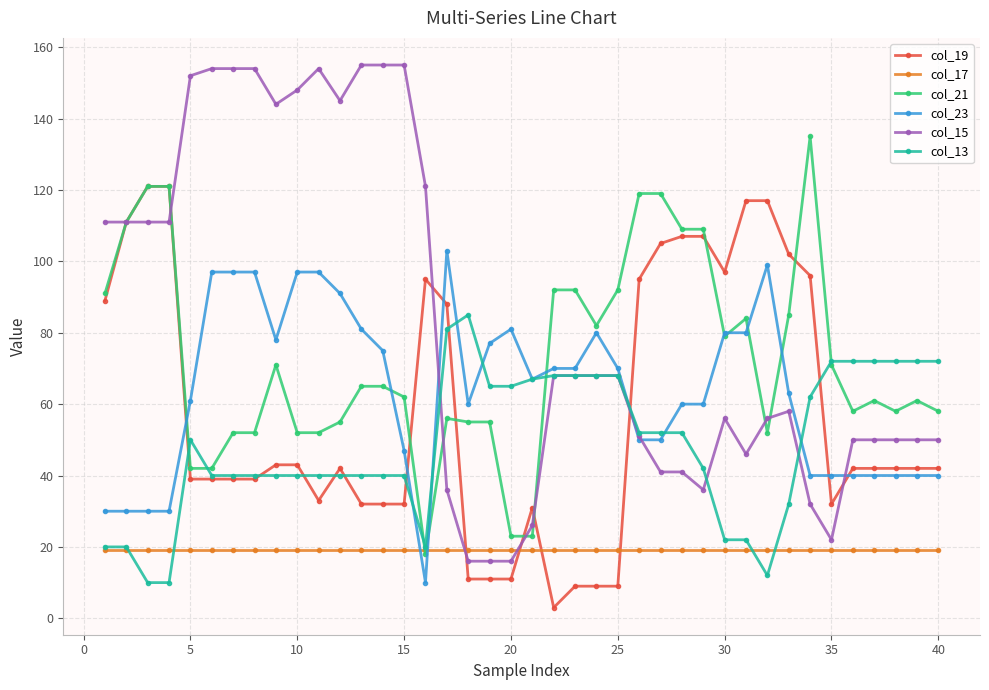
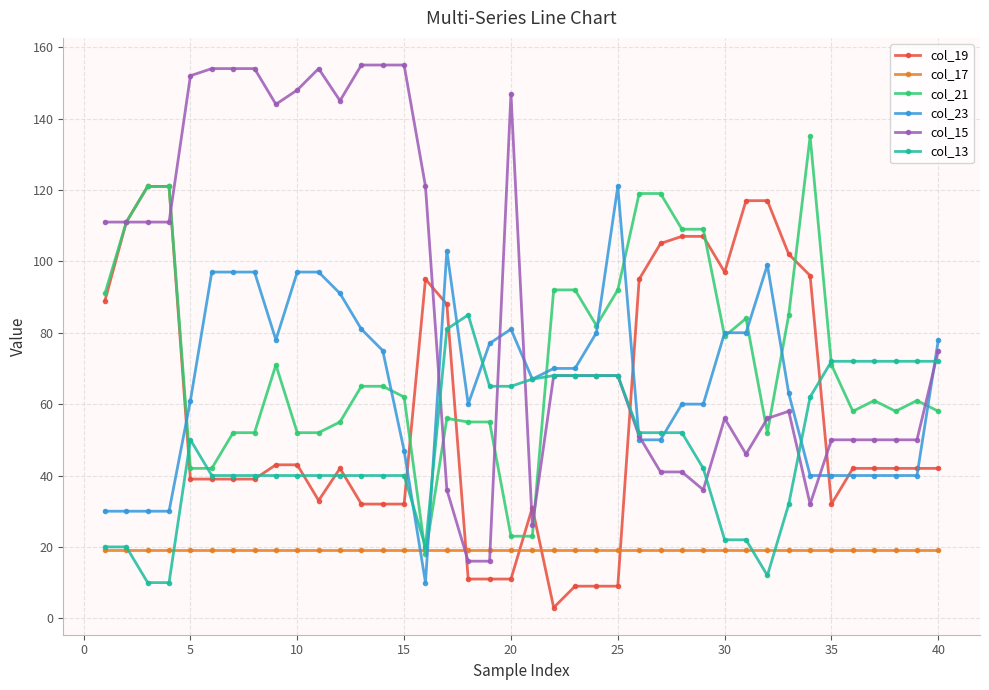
  {
    "col_23": {
      "5": 61,
      "10": 97,
      "15": 47,
      "20": 81,
-     "25": 70,
+     "25": 121,
      "30": 80,
      "35": 40,
-     "40": 40
+     "40": 78
    },
    "col_15": {
      "5": 152,
      "10": 148,
      "15": 155,
-     "20": 16,
+     "20": 147,
      "30": 56,
-     "35": 22,
-     "40": 50
+     "35": 50,
+     "40": 75
    }
  }
